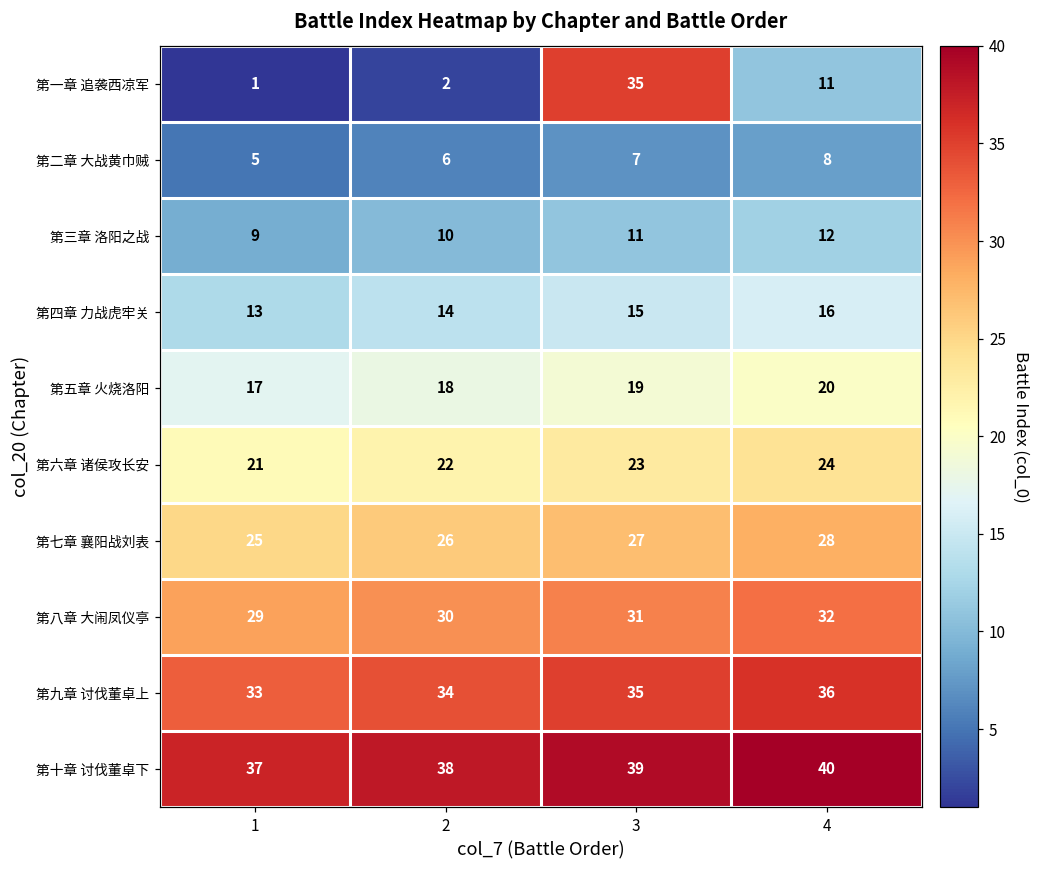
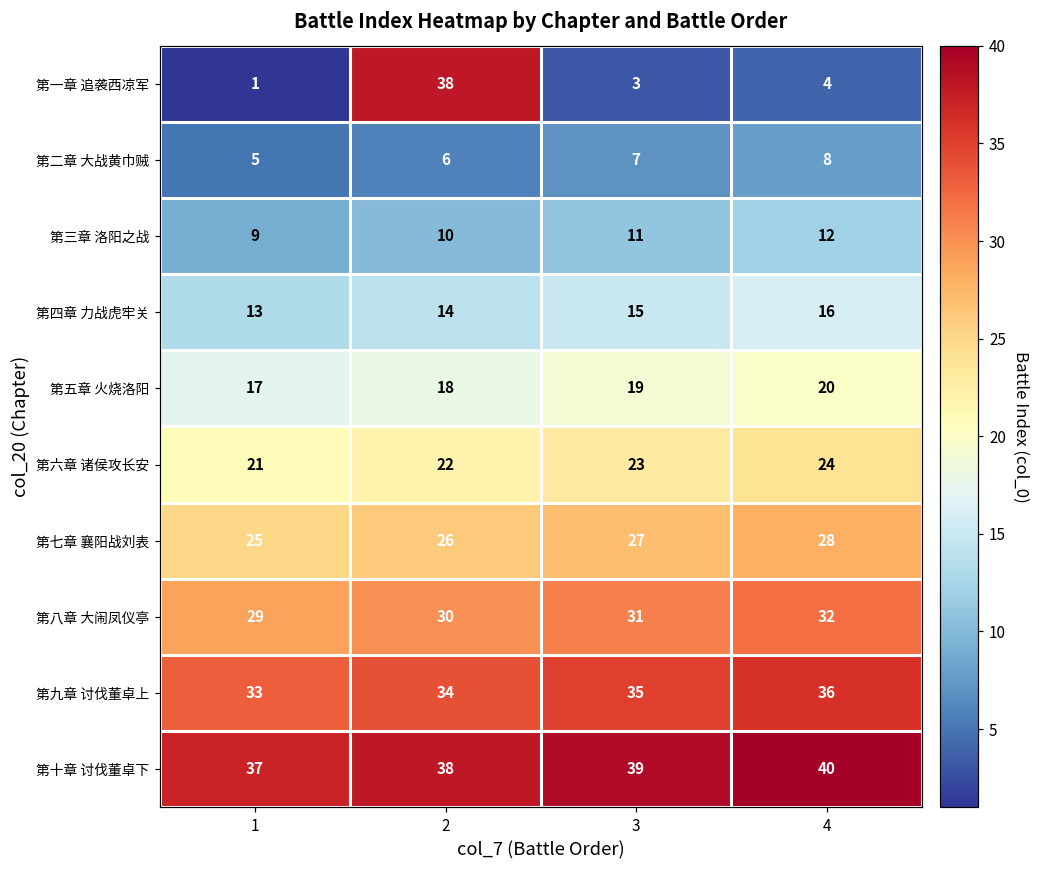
  {
    "第一章 追袭西凉军": {
      "1": 1,
-     "2": 2,
-     "3": 35,
-     "4": 11
+     "2": 38,
+     "3": 3,
+     "4": 4
    },
    "第二章 大战黄巾贼": {
      "1": 5,
      "2": 6,
      "3": 7,
      "4": 8
    },
    "第三章 洛阳之战": {
      "1": 9,
      "2": 10,
      "3": 11,
      "4": 12
    },
    "第四章 力战虎牢关": {
      "1": 13,
      "2": 14,
      "3": 15,
      "4": 16
    },
    "第五章 火烧洛阳": {
      "1": 17,
      "2": 18,
      "3": 19,
      "4": 20
    },
    "第六章 诸侯攻长安": {
      "1": 21,
      "2": 22,
      "3": 23,
      "4": 24
    },
    "第七章 襄阳战刘表": {
      "1": 25,
      "2": 26,
      "3": 27,
      "4": 28
    },
    "第八章 大闹凤仪亭": {
      "1": 29,
      "2": 30,
      "3": 31,
      "4": 32
    },
    "第九章 讨伐董卓上": {
      "1": 33,
      "2": 34,
      "3": 35,
      "4": 36
    },
    "第十章 讨伐董卓下": {
      "1": 37,
      "2": 38,
      "3": 39,
      "4": 40
    }
  }
